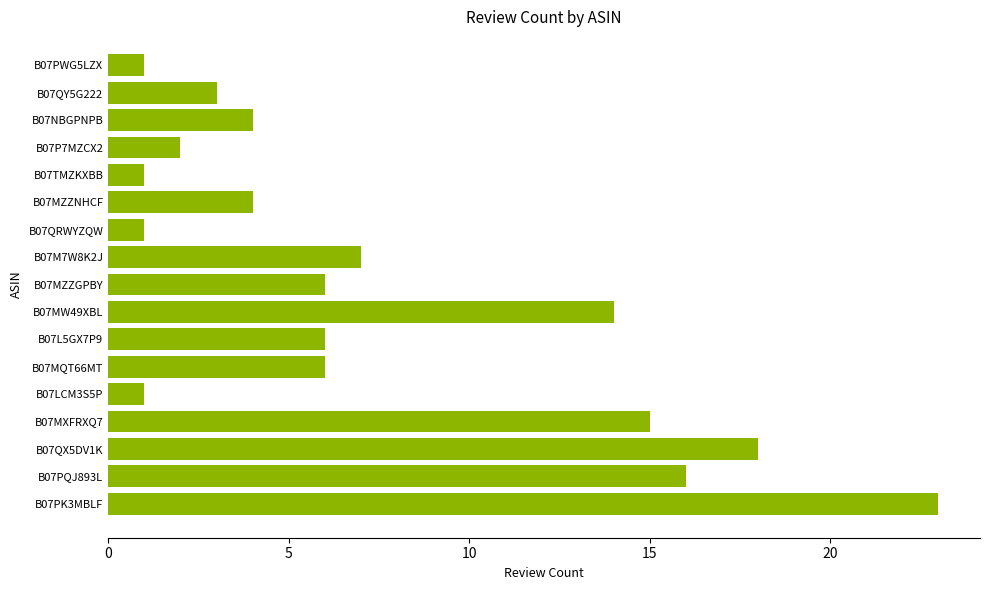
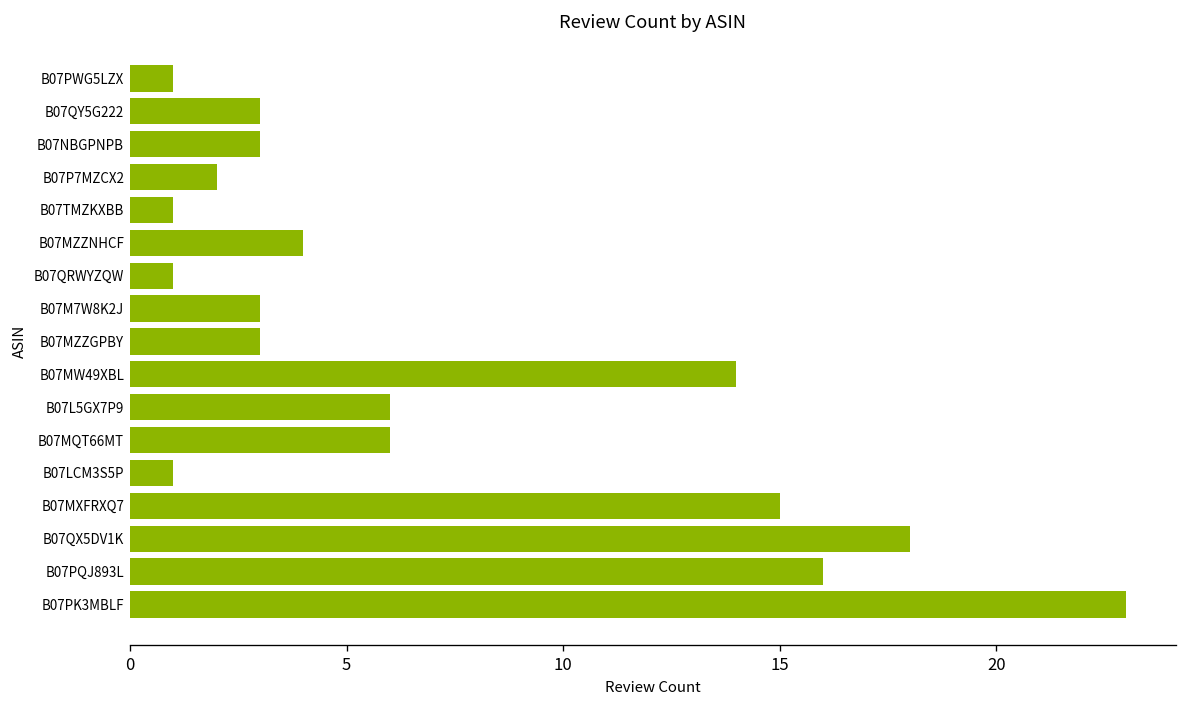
  {
    "B07PWG5LZX": 1,
    "B07QY5G222": 3,
-   "B07NBGPNPB": 4,
+   "B07NBGPNPB": 3,
    "B07P7MZCX2": 2,
    "B07TMZKXBB": 1,
    "B07MZZNHCF": 4,
    "B07QRWYZQW": 1,
-   "B07M7W8K2J": 7,
-   "B07MZZGPBY": 6,
+   "B07M7W8K2J": 3,
+   "B07MZZGPBY": 3,
    "B07MW49XBL": 14,
    "B07L5GX7P9": 6,
    "B07MQT66MT": 6,
    "B07LCM3S5P": 1,
    "B07MXFRXQ7": 15,
    "B07QX5DV1K": 18,
    "B07PQJ893L": 16,
    "B07PK3MBLF": 23
  }
